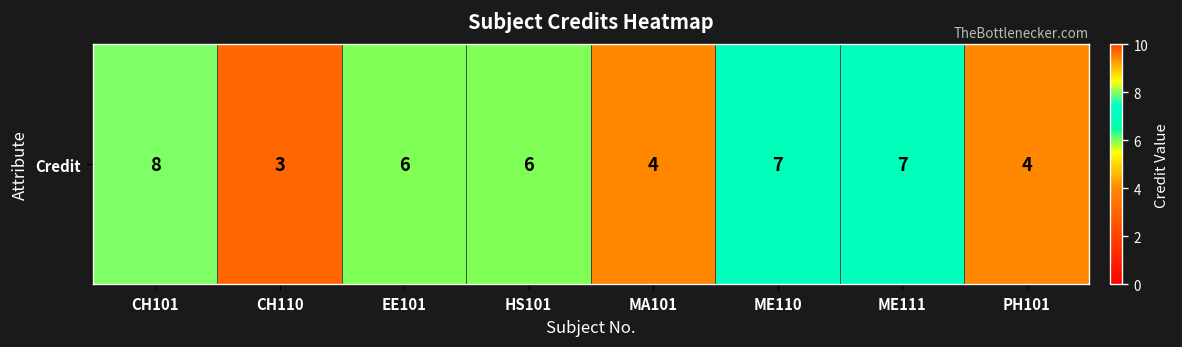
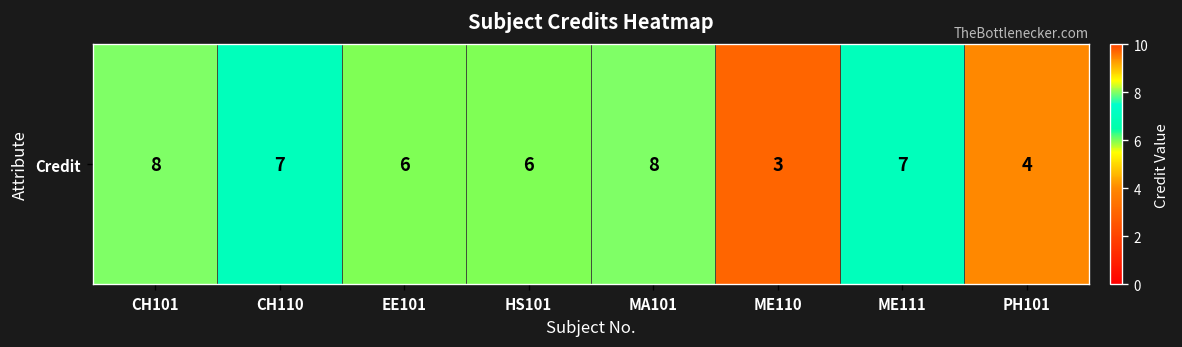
  {
    "Credit": {
      "CH101": 8,
-     "CH110": 3,
+     "CH110": 7,
      "EE101": 6,
      "HS101": 6,
-     "MA101": 4,
-     "ME110": 7,
+     "MA101": 8,
+     "ME110": 3,
      "ME111": 7,
      "PH101": 4
    }
  }
